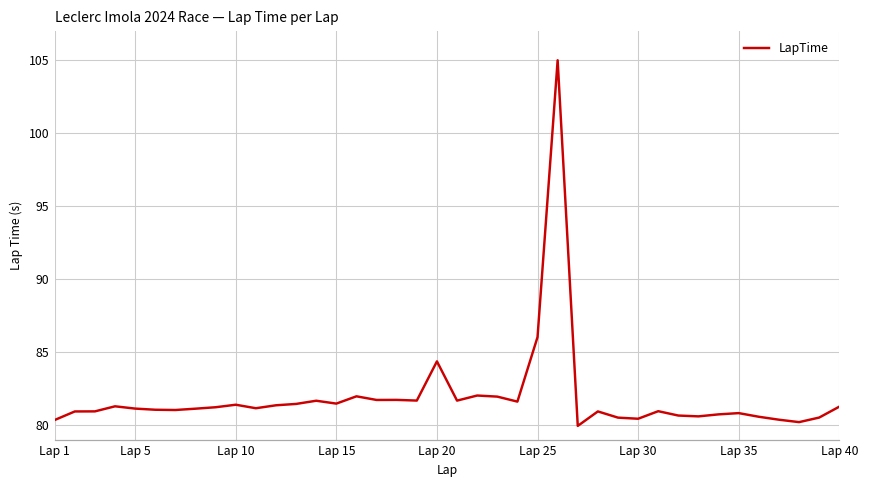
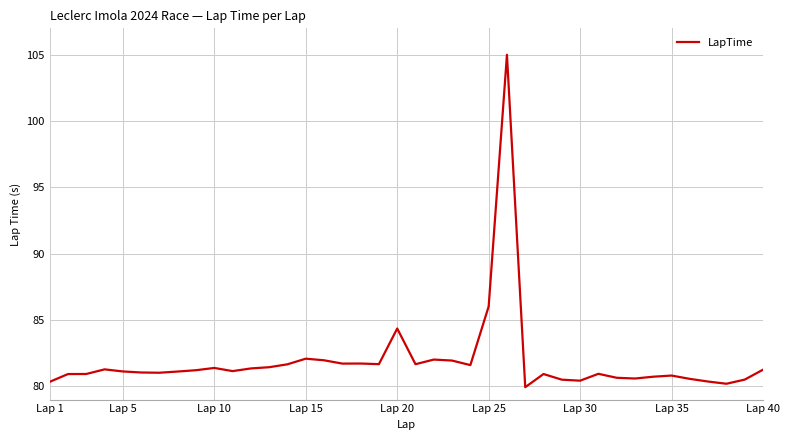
  {
    "Lap 1": 80.3,
    "Lap 5": 81.1,
    "Lap 10": 81.4,
-   "Lap 15": 81.5,
+   "Lap 15": 82.1,
    "Lap 20": 84.4,
    "Lap 25": 86.0,
    "Lap 30": 80.4,
    "Lap 35": 80.8,
    "Lap 40": 81.3
  }
